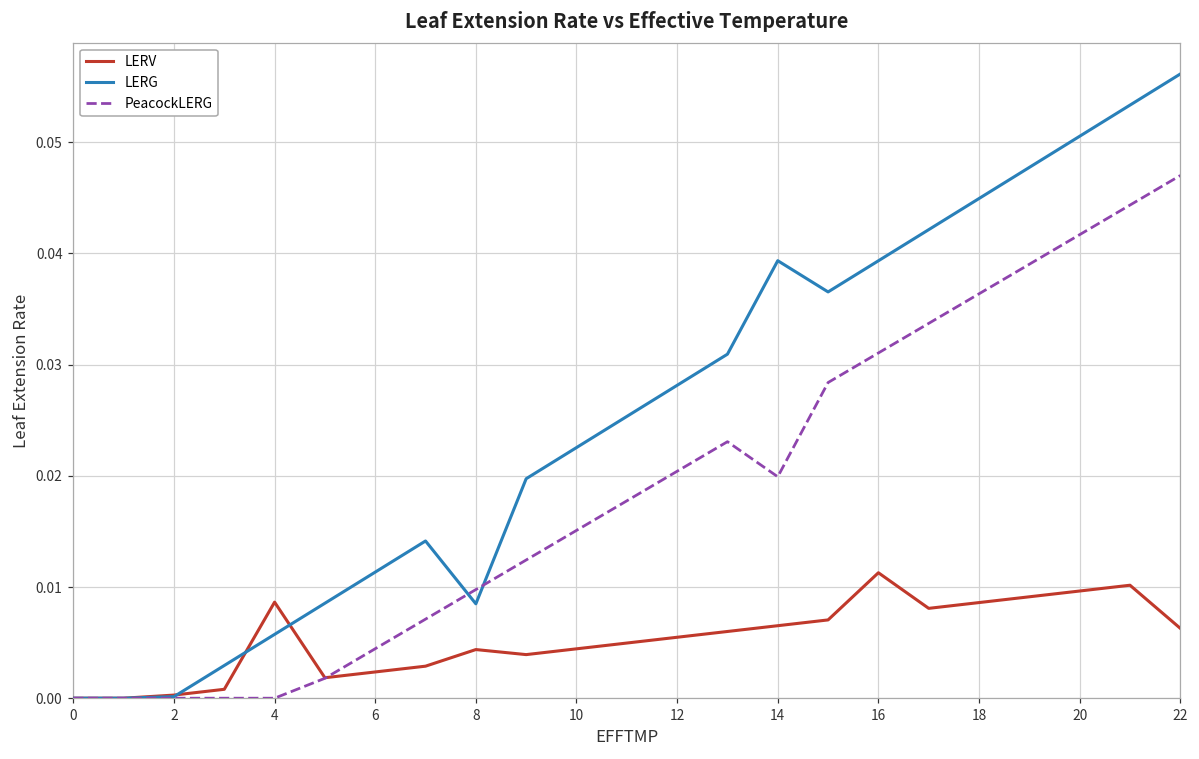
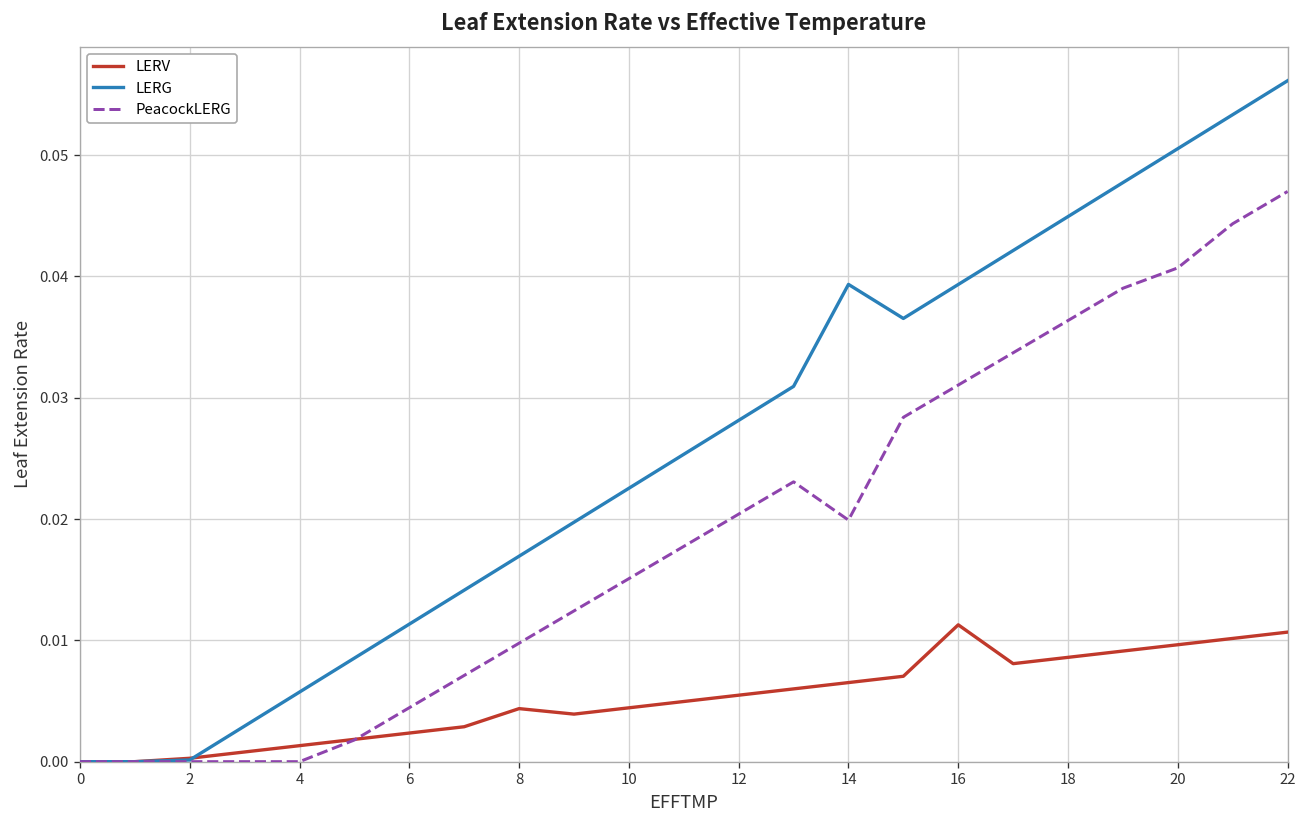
  {
    "LERV": {
-     "4": 0.0086,
+     "4": 0.0013,
      "6": 0.0024,
      "8": 0.0044,
      "10": 0.0044,
      "12": 0.0055,
      "14": 0.0065,
      "16": 0.0113,
      "18": 0.0086,
      "20": 0.0096,
-     "22": 0.0063
+     "22": 0.0107
    },
    "LERG": {
      "4": 0.0057,
      "6": 0.0113,
-     "8": 0.0085,
+     "8": 0.0169,
      "10": 0.0225,
      "12": 0.0281,
      "14": 0.0393,
      "16": 0.0393,
      "18": 0.0449,
      "20": 0.0505,
      "22": 0.0561
    },
    "PeacockLERG": {
      "4": 0.0000,
      "6": 0.0045,
      "8": 0.0098,
      "10": 0.0151,
      "12": 0.0204,
      "14": 0.0199,
      "16": 0.0311,
      "18": 0.0364,
-     "20": 0.0417,
+     "20": 0.0407,
      "22": 0.0470
    }
  }
